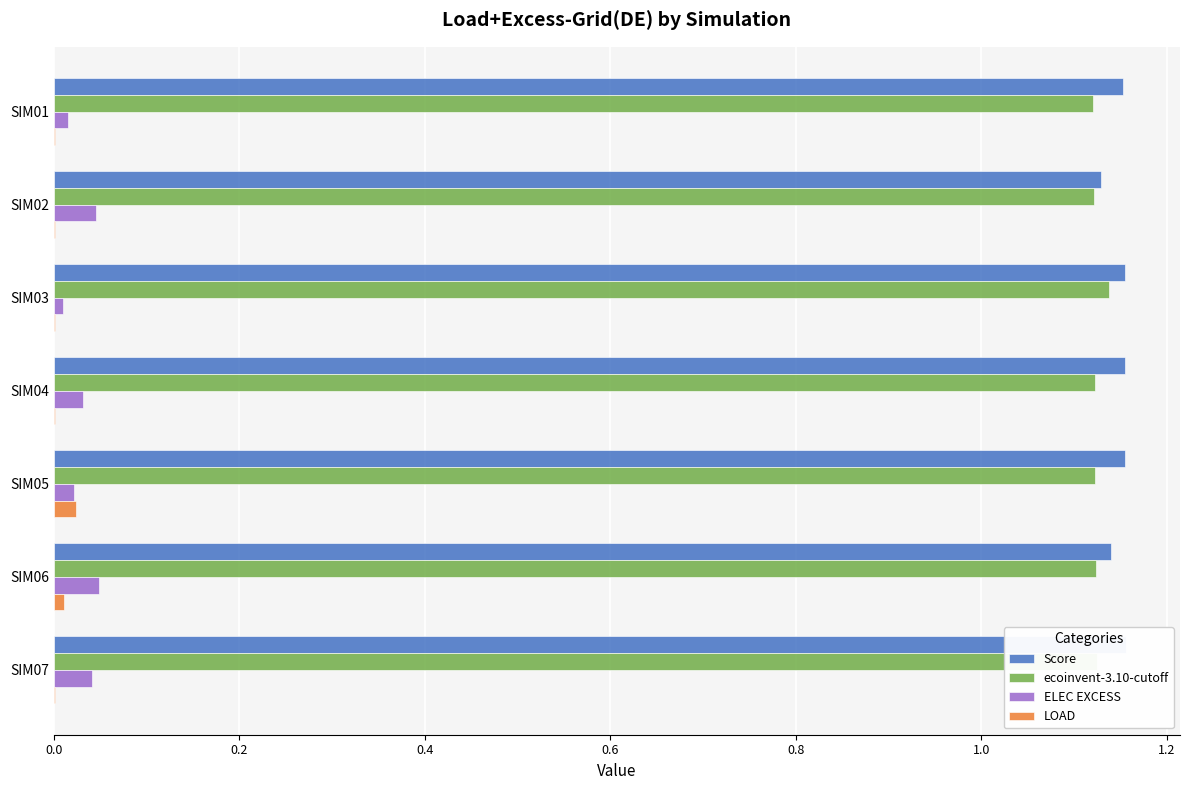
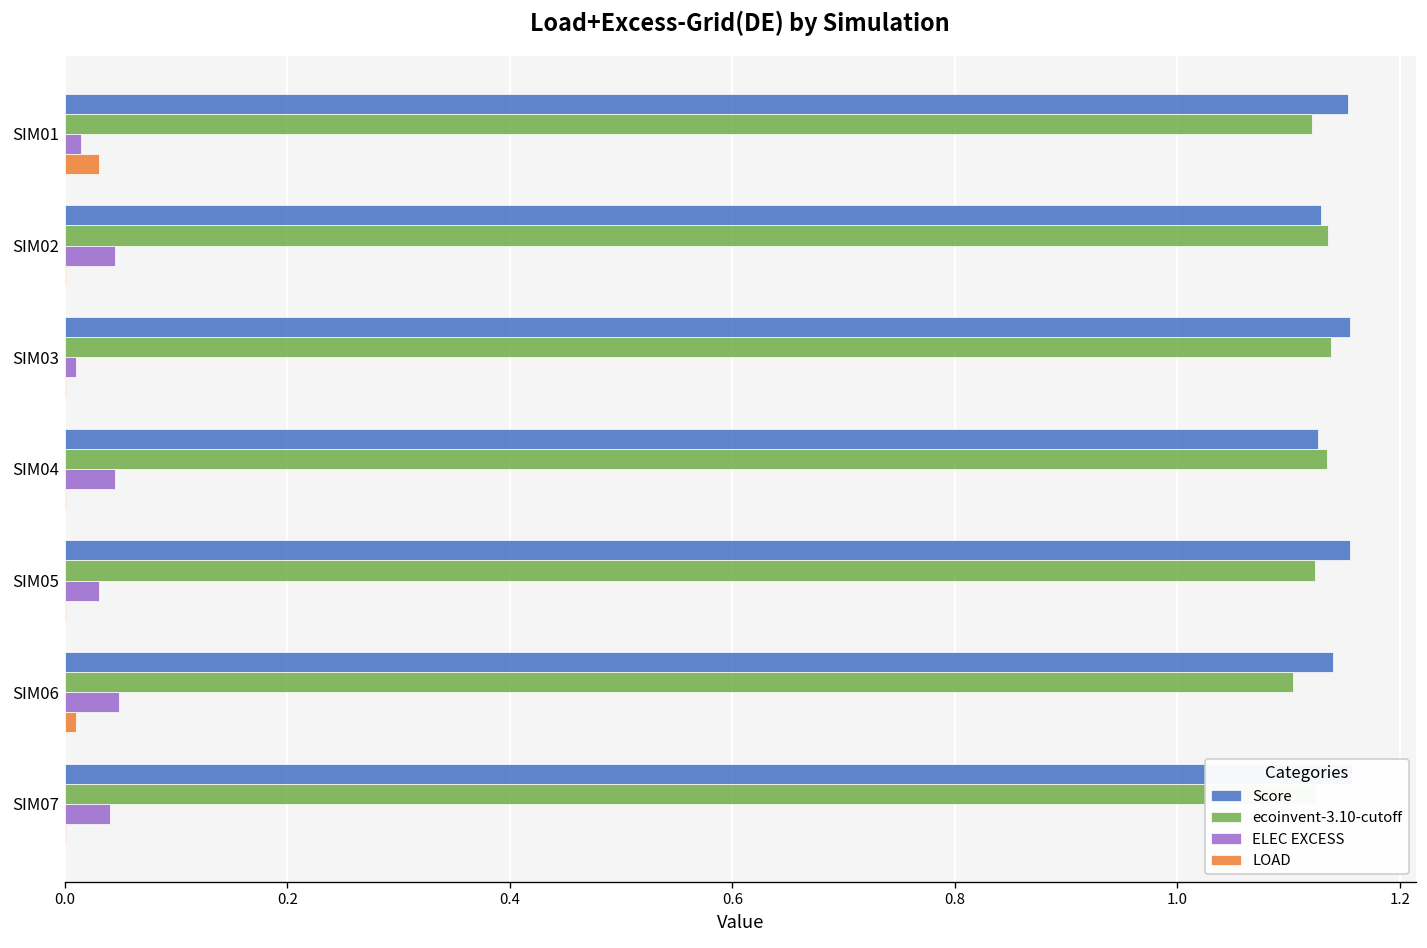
  {
    "Score": {
      "SIM01": 1.15,
      "SIM02": 1.13,
      "SIM03": 1.15,
-     "SIM04": 1.15,
+     "SIM04": 1.13,
      "SIM05": 1.16,
      "SIM06": 1.14
    },
    "ecoinvent-3.10-cutoff": {
      "SIM01": 1.12,
-     "SIM02": 1.12,
+     "SIM02": 1.14,
      "SIM03": 1.14,
-     "SIM04": 1.12,
+     "SIM04": 1.13,
      "SIM05": 1.12,
-     "SIM06": 1.12
+     "SIM06": 1.10
    },
    "ELEC EXCESS": {
      "SIM01": 0.01,
      "SIM02": 0.05,
      "SIM03": 0.01,
-     "SIM04": 0.03,
-     "SIM05": 0.02,
+     "SIM04": 0.05,
+     "SIM05": 0.03,
      "SIM06": 0.05,
      "SIM07": 0.04
    },
    "LOAD": {
-     "SIM01": 0.00,
-     "SIM05": 0.02,
+     "SIM01": 0.03,
+     "SIM05": 0.00,
      "SIM06": 0.01
    }
  }
